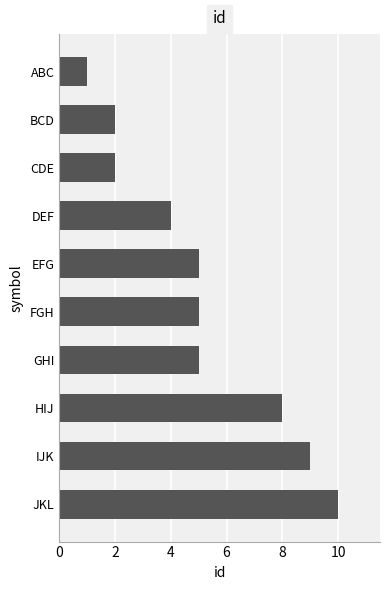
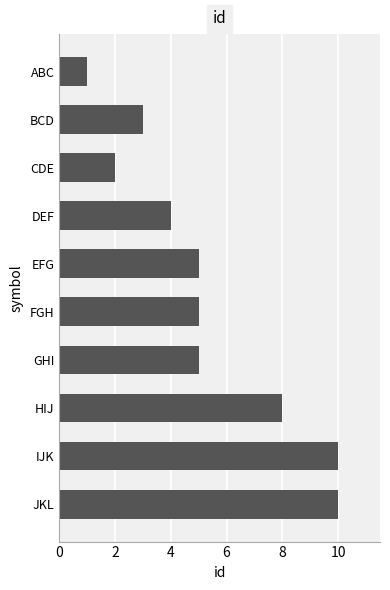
  {
    "ABC": 1,
-   "BCD": 2,
+   "BCD": 3,
    "CDE": 2,
    "DEF": 4,
    "EFG": 5,
    "FGH": 5,
    "GHI": 5,
    "HIJ": 8,
-   "IJK": 9,
+   "IJK": 10,
    "JKL": 10
  }
